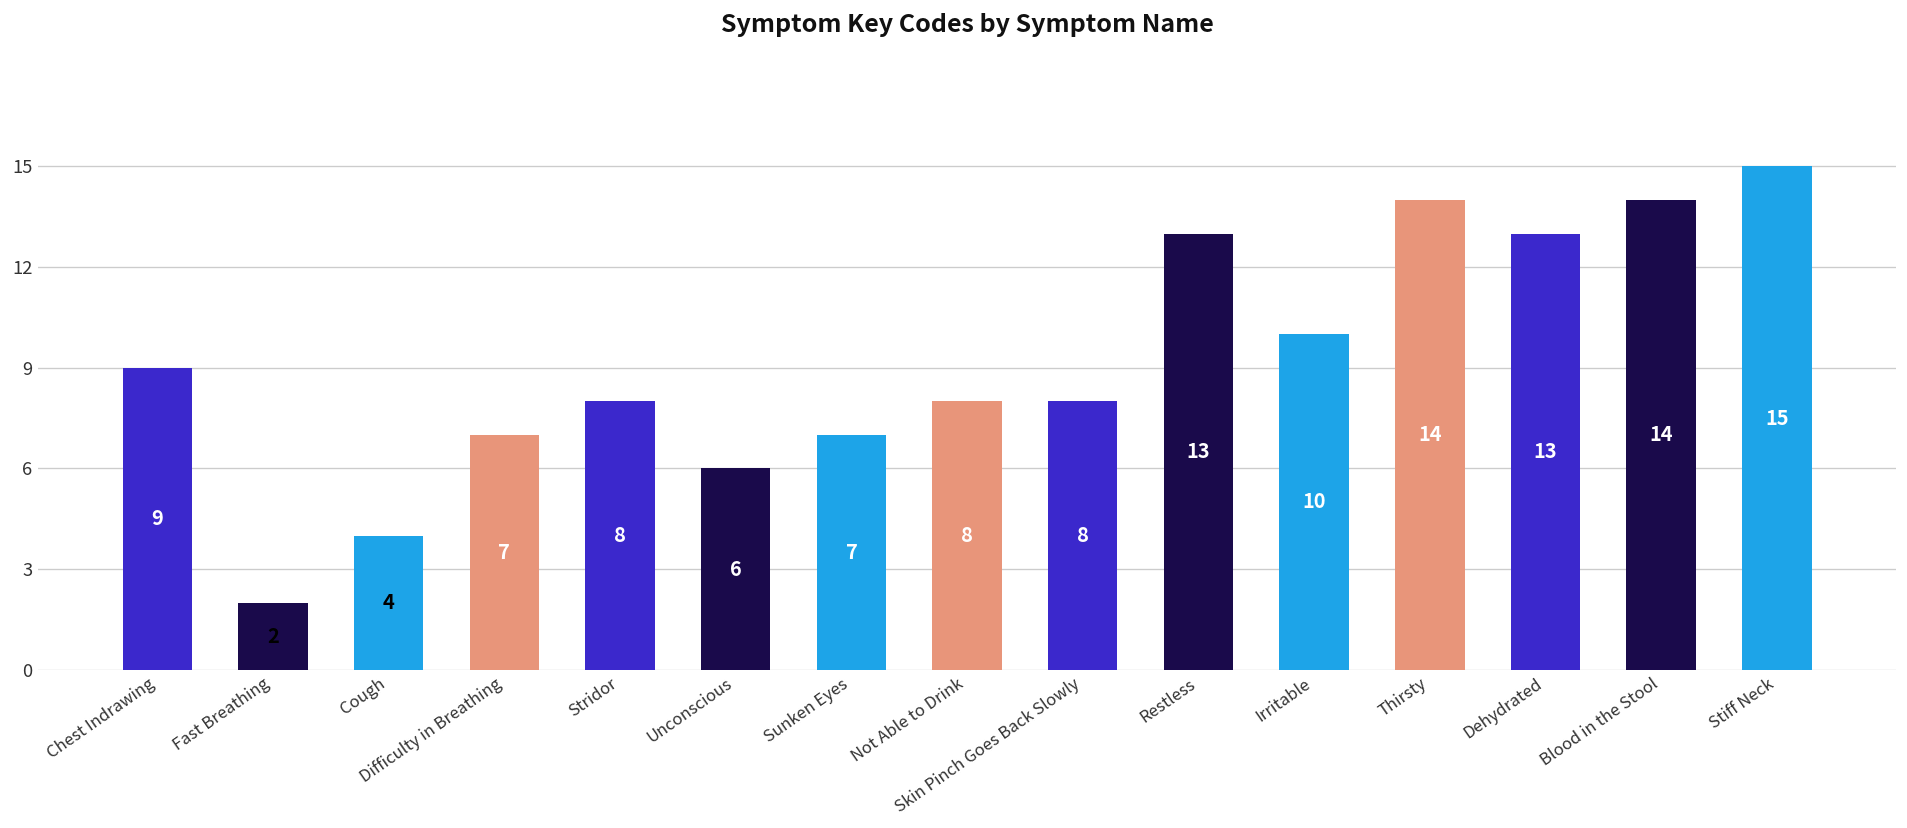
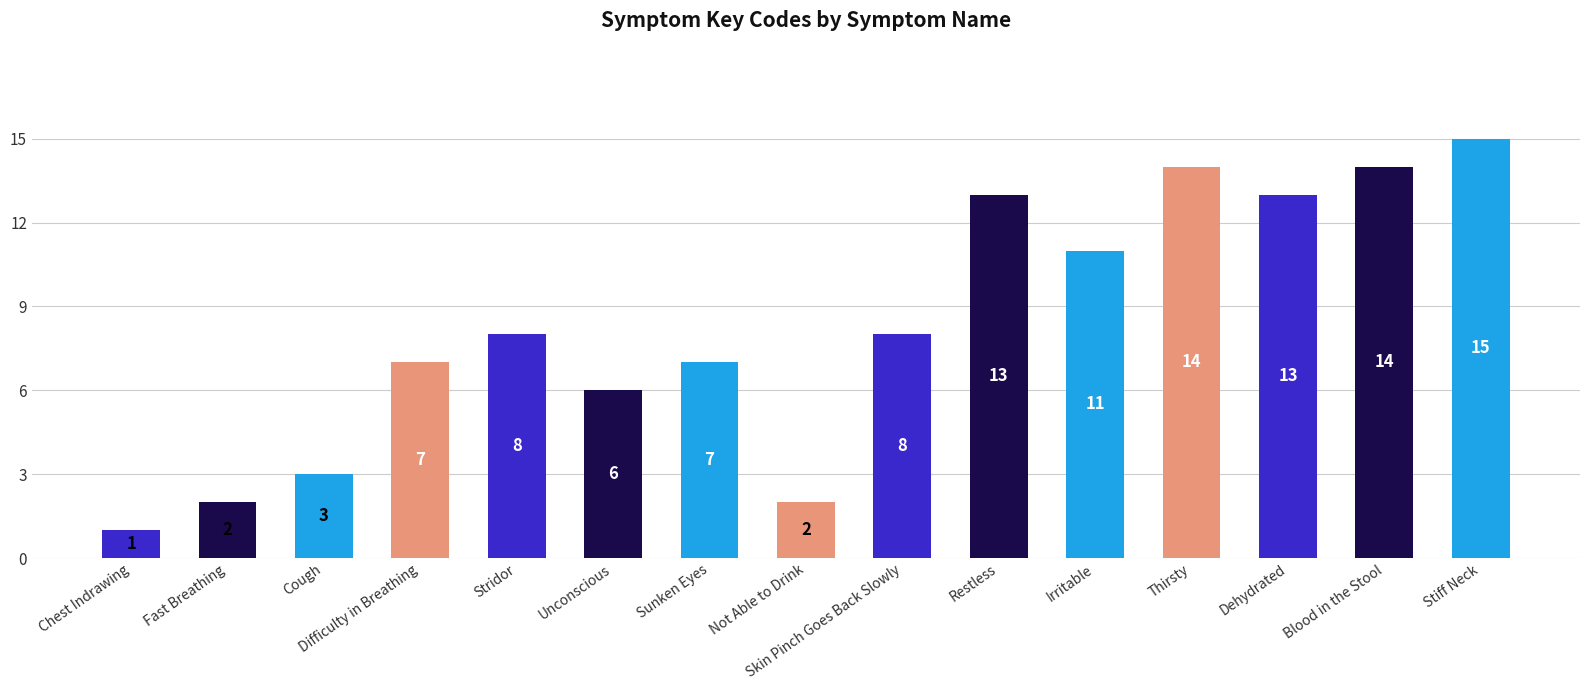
  {
-   "Chest Indrawing": 9,
+   "Chest Indrawing": 1,
    "Fast Breathing": 2,
-   "Cough": 4,
+   "Cough": 3,
    "Difficulty in Breathing": 7,
    "Stridor": 8,
    "Unconscious": 6,
    "Sunken Eyes": 7,
-   "Not Able to Drink": 8,
+   "Not Able to Drink": 2,
    "Skin Pinch Goes Back Slowly": 8,
    "Restless": 13,
-   "Irritable": 10,
+   "Irritable": 11,
    "Thirsty": 14,
    "Dehydrated": 13,
    "Blood in the Stool": 14,
    "Stiff Neck": 15
  }
